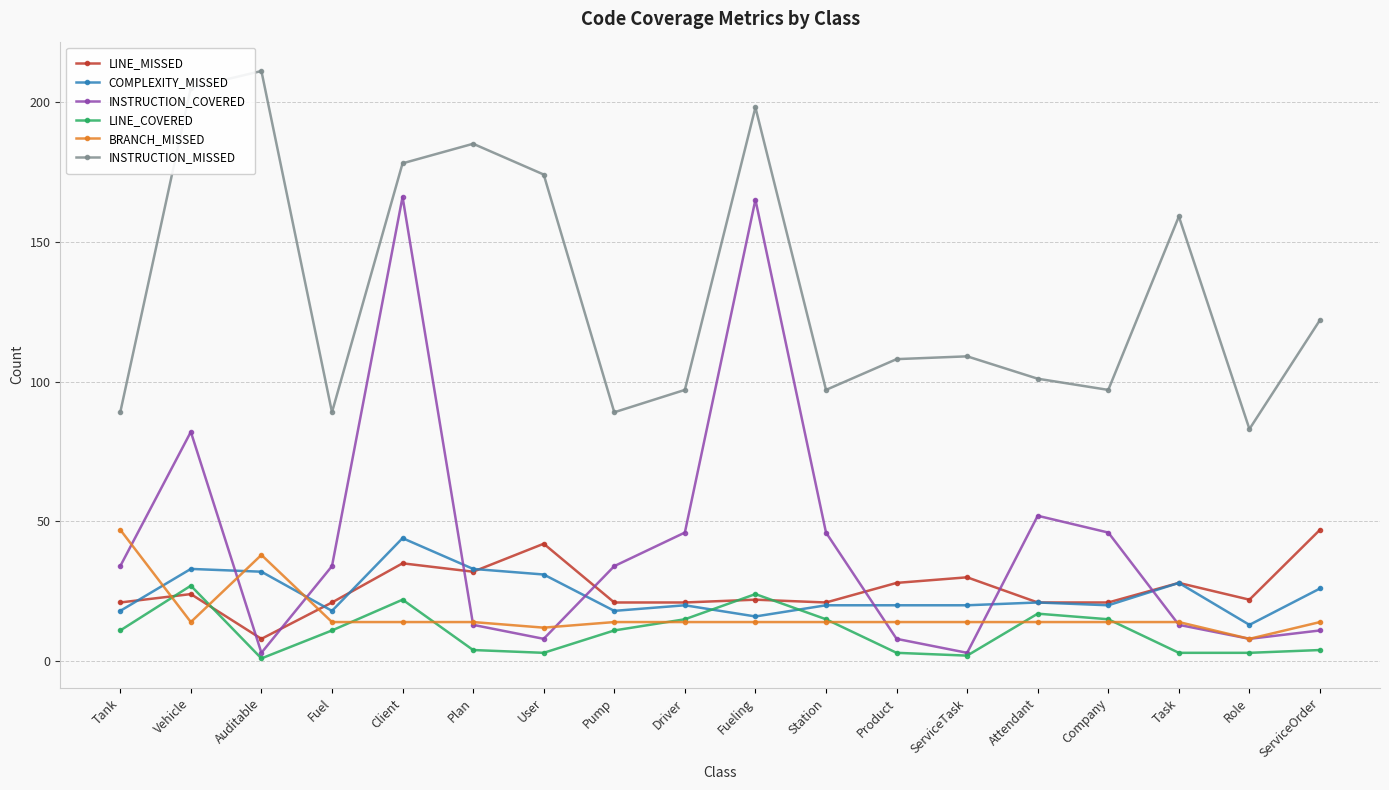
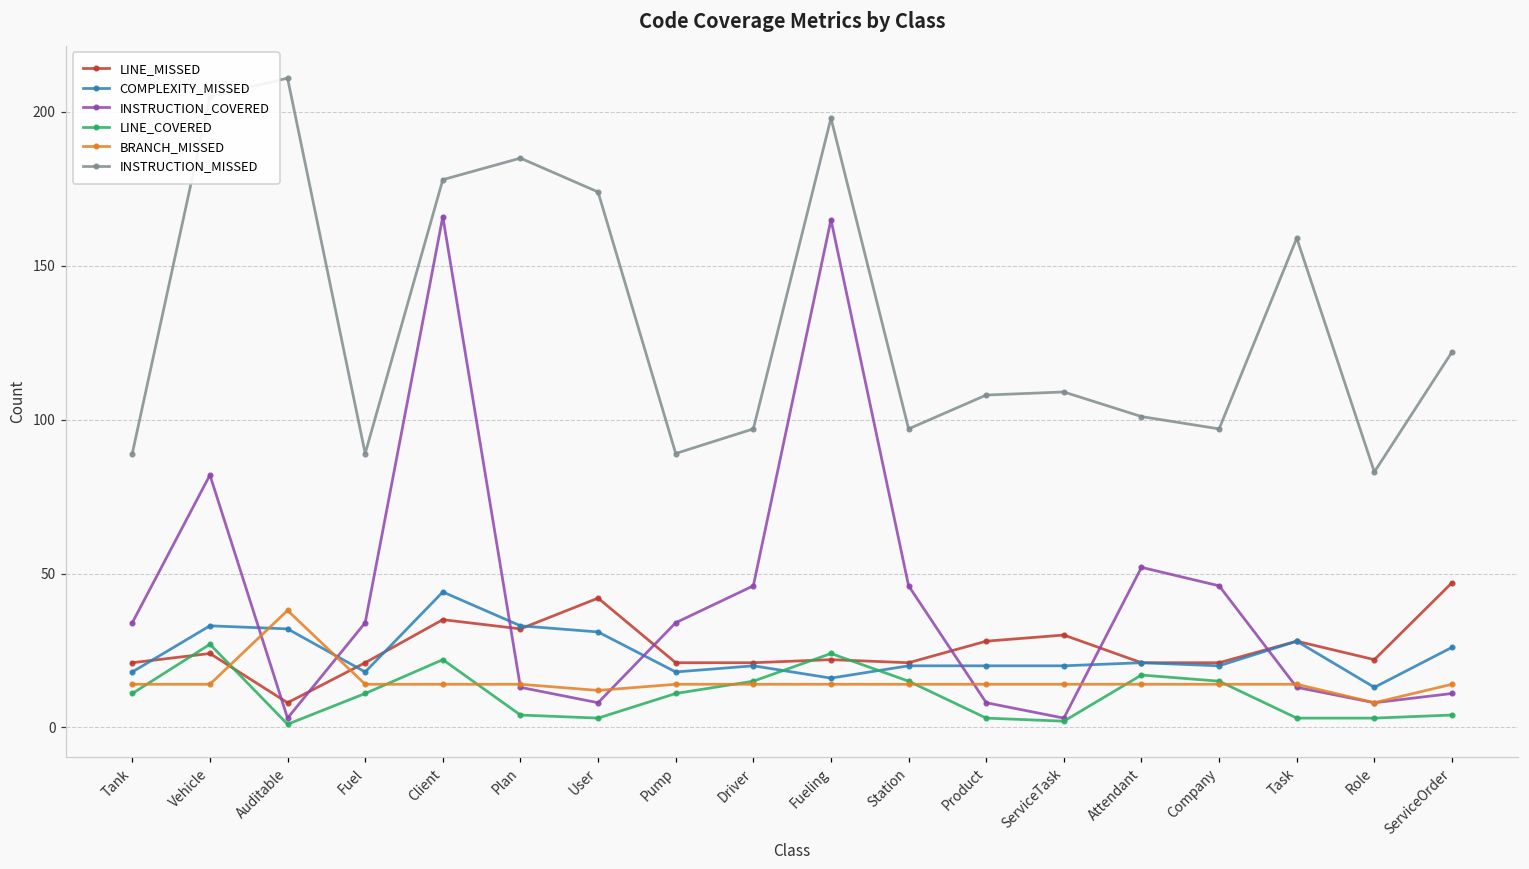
  {
    "LINE_MISSED": {
      "Tank": 21,
      "Vehicle": 24,
      "Auditable": 8,
      "Fuel": 21,
      "Client": 35,
      "Plan": 32,
      "User": 42,
      "Pump": 21,
      "Driver": 21,
      "Fueling": 22,
      "Station": 21,
      "Product": 28,
      "ServiceTask": 30,
      "Company": 21,
      "Role": 22,
      "ServiceOrder": 47
    },
    "COMPLEXITY_MISSED": {
      "Tank": 18,
      "Vehicle": 33,
      "Auditable": 32,
      "Fuel": 18,
      "Client": 44,
      "Plan": 33,
      "User": 31,
      "Pump": 18,
      "Driver": 20,
      "Fueling": 16,
      "Station": 20,
      "Product": 20,
      "ServiceTask": 20,
      "Company": 20,
      "Role": 13,
      "ServiceOrder": 26
    },
    "INSTRUCTION_COVERED": {
      "Tank": 34,
      "Vehicle": 82,
      "Auditable": 3,
      "Fuel": 34,
      "Client": 166,
      "Plan": 13,
      "User": 8,
      "Pump": 34,
      "Driver": 46,
      "Fueling": 165,
      "Station": 46,
      "Product": 8,
      "ServiceTask": 3,
      "Attendant": 52,
      "Company": 46,
      "Task": 13,
      "ServiceOrder": 11
    },
    "LINE_COVERED": {
      "Tank": 11,
      "Vehicle": 27,
      "Auditable": 1,
      "Fuel": 11,
      "Client": 22,
      "Plan": 4,
      "User": 3,
      "Pump": 11,
      "Driver": 15,
      "Fueling": 24,
      "Station": 15,
      "Product": 3,
      "ServiceTask": 2,
      "Attendant": 17,
      "Company": 15,
      "Task": 3,
      "Role": 3,
      "ServiceOrder": 4
    },
    "BRANCH_MISSED": {
-     "Tank": 47,
+     "Tank": 14,
      "Vehicle": 14,
      "Auditable": 38,
      "Fuel": 14,
      "Client": 14,
      "Plan": 14,
      "User": 12,
      "Pump": 14,
      "Driver": 14,
      "Fueling": 14,
      "Station": 14,
      "Product": 14,
      "ServiceTask": 14,
      "Attendant": 14,
      "Company": 14,
      "Task": 14,
      "ServiceOrder": 14
    },
    "INSTRUCTION_MISSED": {
      "Tank": 89,
      "Auditable": 211,
      "Fuel": 89,
      "Client": 178,
      "Plan": 185,
      "User": 174,
      "Pump": 89,
      "Driver": 97,
      "Fueling": 198,
      "Station": 97,
      "Product": 108,
      "ServiceTask": 109,
      "Attendant": 101,
      "Company": 97,
      "Task": 159,
      "Role": 83,
      "ServiceOrder": 122
    }
  }
